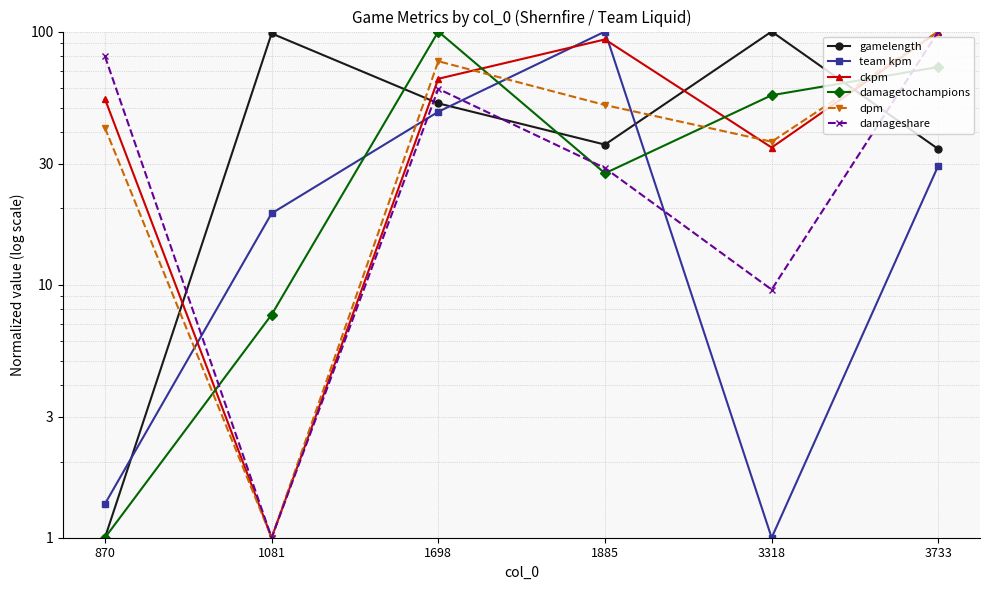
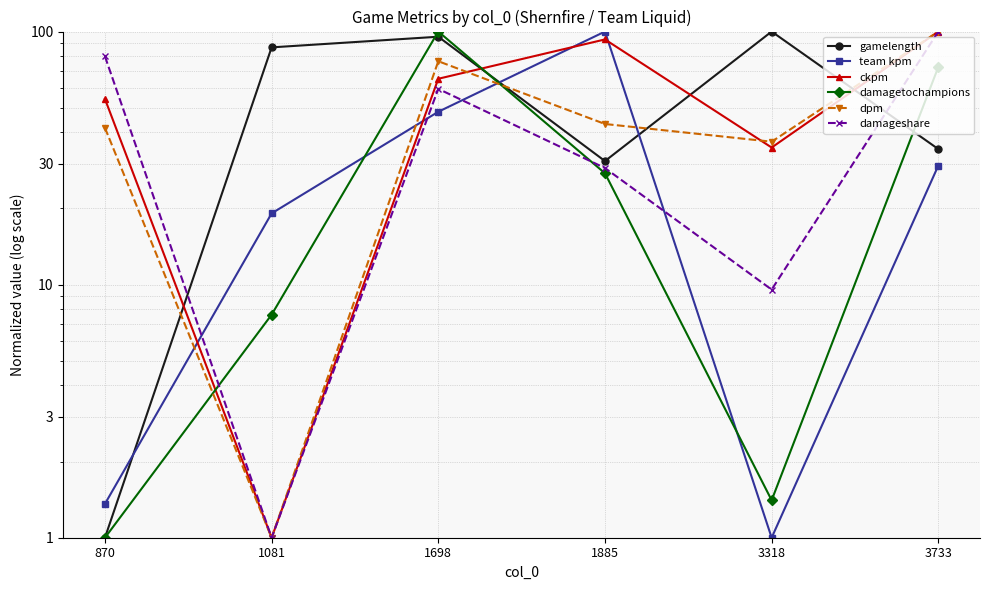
  {
    "gamelength": {
-     "1081": 98,
-     "1698": 52,
-     "1885": 36,
+     "1081": 87,
+     "1698": 95,
+     "1885": 31,
      "3318": 100,
      "3733": 34
    },
    "team kpm": {
      "870": 1.4,
      "1081": 19,
      "1698": 48,
      "1885": 100,
      "3318": 1.0,
      "3733": 30
    },
    "ckpm": {
      "870": 54,
      "1698": 65,
      "1885": 93,
      "3318": 35
    },
    "damagetochampions": {
      "1081": 7.6,
      "1698": 100,
      "1885": 28,
-     "3318": 56
+     "3318": 1.4
    },
    "dpm": {
      "870": 42,
      "1698": 76,
-     "1885": 51,
+     "1885": 43,
      "3318": 37
    },
    "damageshare": {
      "870": 80,
      "1698": 59,
      "1885": 29,
      "3318": 9.6
    }
  }
